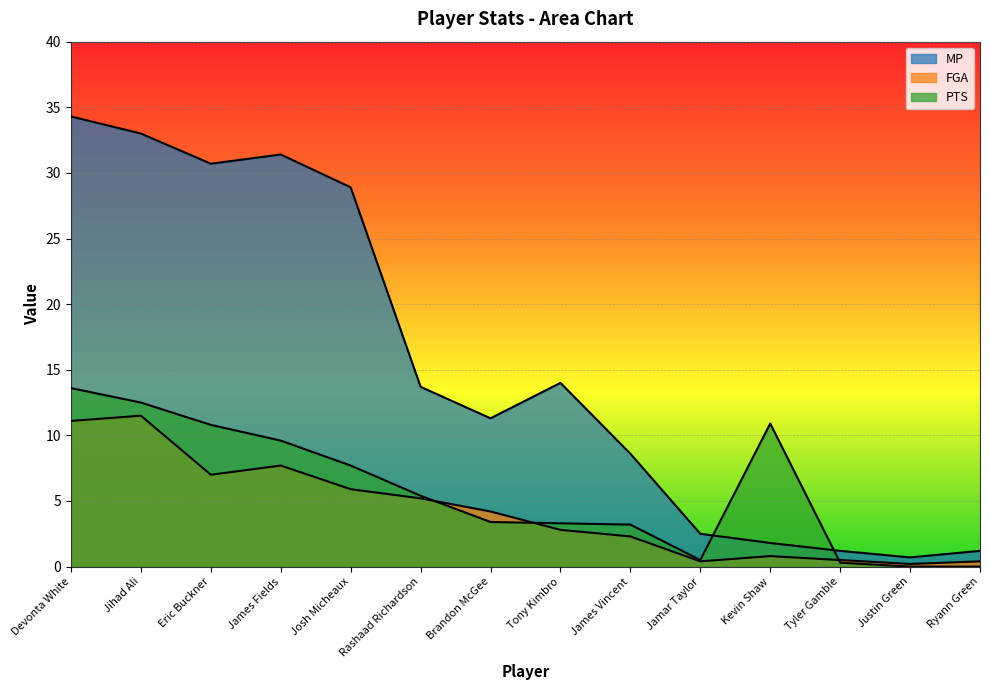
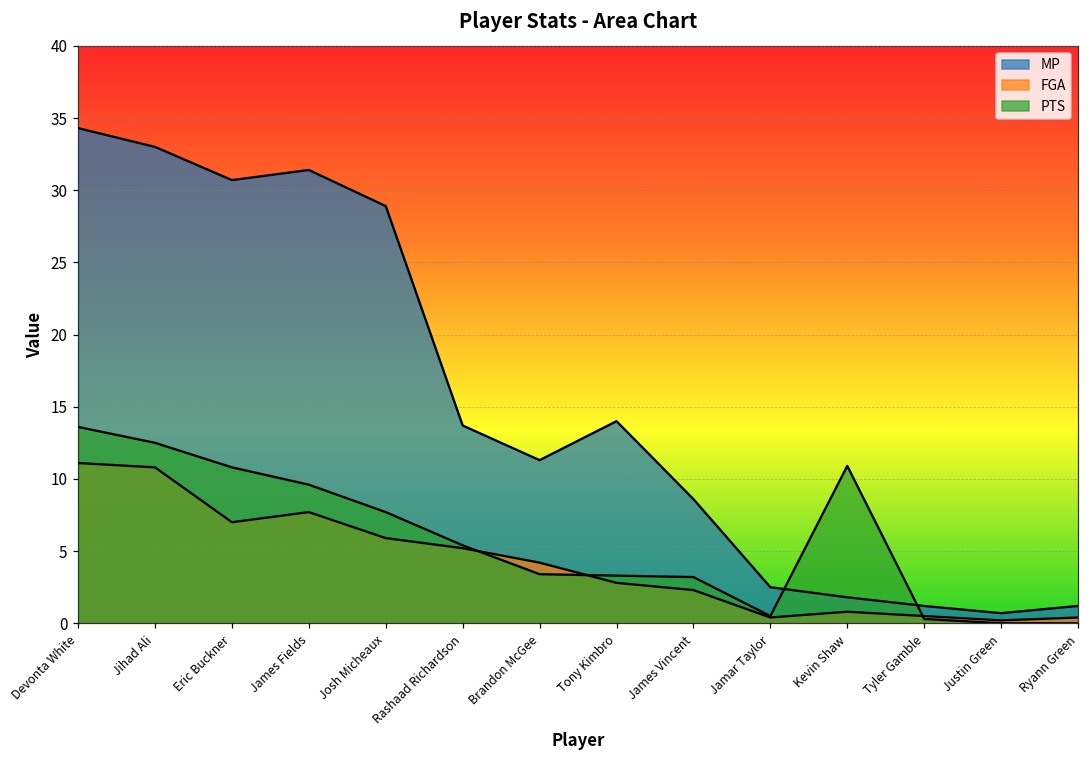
  {
    "MP": {
      "Devonta White": 34.3,
      "Jihad Ali": 33.0,
      "Eric Buckner": 30.7,
      "James Fields": 31.4,
      "Josh Micheaux": 28.9,
      "Rashaad Richardson": 13.7,
      "Brandon McGee": 11.3,
      "Tony Kimbro": 14.0,
      "James Vincent": 8.6,
      "Jamar Taylor": 2.5,
      "Kevin Shaw": 1.8,
      "Tyler Gamble": 1.2,
      "Justin Green": 0.7,
      "Ryann Green": 1.2
    },
    "FGA": {
      "Devonta White": 11.1,
-     "Jihad Ali": 11.5,
+     "Jihad Ali": 10.8,
      "Eric Buckner": 7.0,
      "James Fields": 7.7,
      "Josh Micheaux": 5.9,
      "Rashaad Richardson": 5.2,
      "Brandon McGee": 4.2,
      "Tony Kimbro": 2.8,
      "James Vincent": 2.3,
      "Kevin Shaw": 0.8,
      "Tyler Gamble": 0.5,
      "Justin Green": 0.2,
      "Ryann Green": 0.4
    },
    "PTS": {
      "Devonta White": 13.6,
      "Jihad Ali": 12.5,
      "Eric Buckner": 10.8,
      "James Fields": 9.6,
      "Josh Micheaux": 7.7,
      "Rashaad Richardson": 5.4,
      "Brandon McGee": 3.4,
      "Tony Kimbro": 3.3,
      "James Vincent": 3.2,
      "Kevin Shaw": 10.9,
      "Tyler Gamble": 0.3,
      "Justin Green": 0.0,
      "Ryann Green": 0.0
    }
  }
